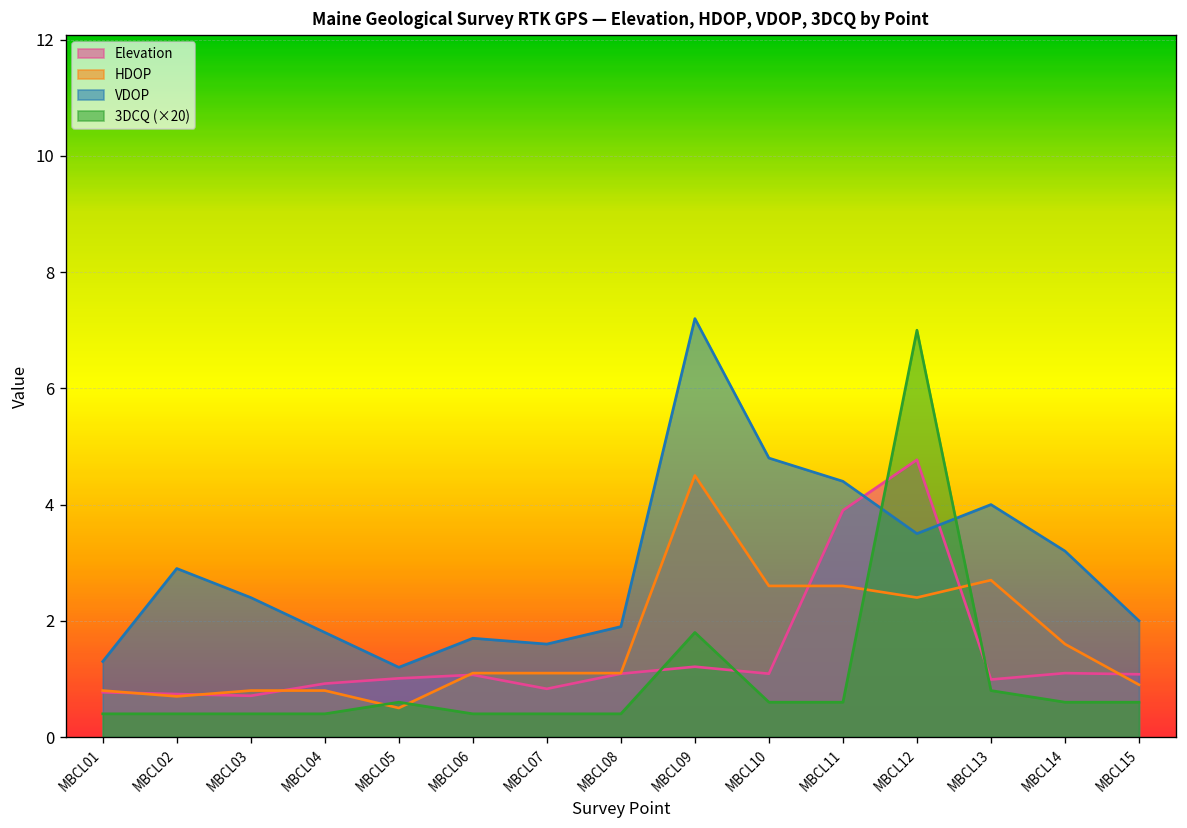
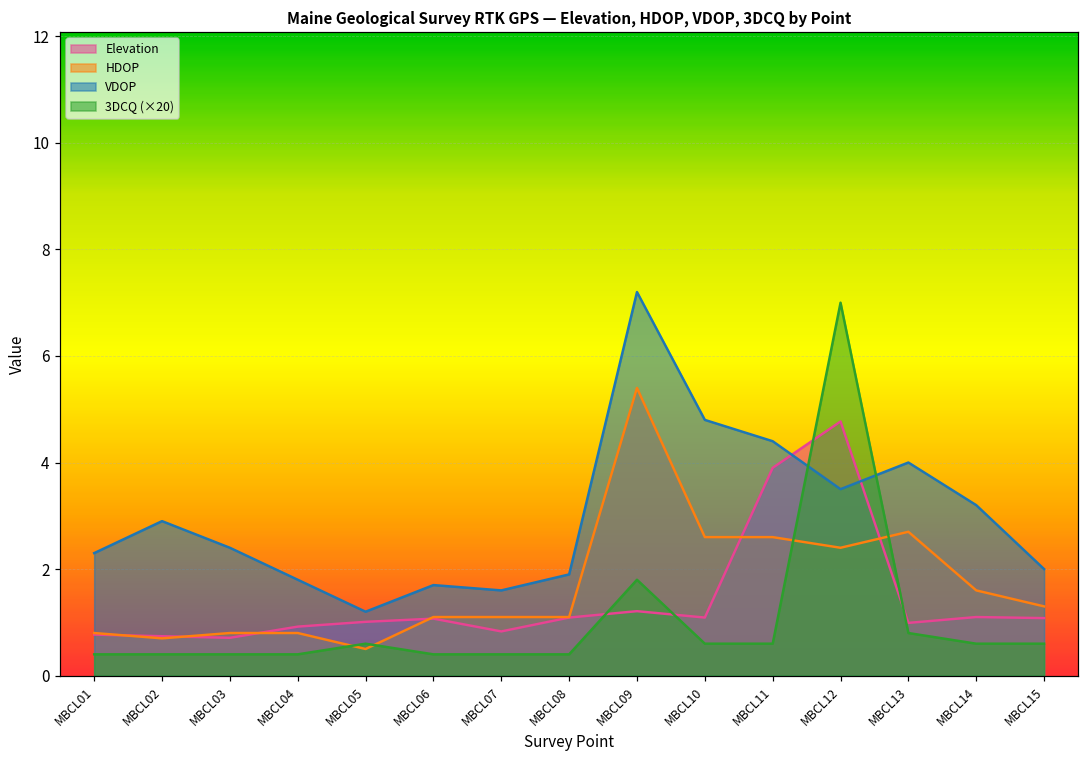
  {
    "Elevation": {
      "MBCL03": 0.7,
      "MBCL04": 0.9,
      "MBCL05": 1.0,
      "MBCL07": 0.8,
      "MBCL09": 1.2,
      "MBCL10": 1.1,
      "MBCL11": 3.9,
      "MBCL12": 4.8,
      "MBCL13": 1.0,
      "MBCL14": 1.1,
      "MBCL15": 1.1
    },
    "HDOP": {
      "MBCL03": 0.8,
      "MBCL04": 0.8,
      "MBCL05": 0.5,
      "MBCL07": 1.1,
-     "MBCL09": 4.5,
+     "MBCL09": 5.4,
      "MBCL10": 2.6,
      "MBCL11": 2.6,
      "MBCL12": 2.4,
      "MBCL13": 2.7,
      "MBCL14": 1.6,
-     "MBCL15": 0.9
+     "MBCL15": 1.3
    },
    "VDOP": {
-     "MBCL01": 1.3,
+     "MBCL01": 2.3,
      "MBCL02": 2.9,
      "MBCL03": 2.4,
      "MBCL04": 1.8,
      "MBCL05": 1.2,
      "MBCL06": 1.7,
      "MBCL07": 1.6,
      "MBCL08": 1.9,
      "MBCL09": 7.2,
      "MBCL10": 4.8,
      "MBCL11": 4.4,
      "MBCL12": 3.5,
      "MBCL13": 4.0,
      "MBCL14": 3.2,
      "MBCL15": 2.0
    },
    "3DCQ (×20)": {
      "MBCL01": 0.4,
      "MBCL02": 0.4,
      "MBCL03": 0.4,
      "MBCL04": 0.4,
      "MBCL05": 0.6,
      "MBCL06": 0.4,
      "MBCL07": 0.4,
      "MBCL08": 0.4,
      "MBCL09": 1.8,
      "MBCL10": 0.6,
      "MBCL11": 0.6,
      "MBCL12": 7.0,
      "MBCL13": 0.8,
      "MBCL14": 0.6,
      "MBCL15": 0.6
    }
  }
